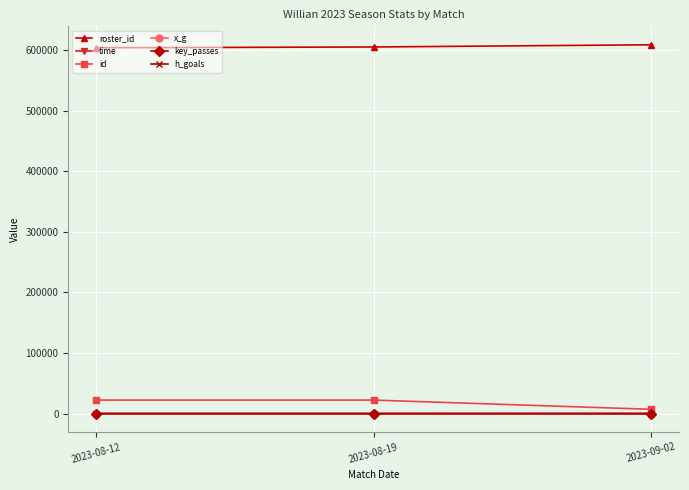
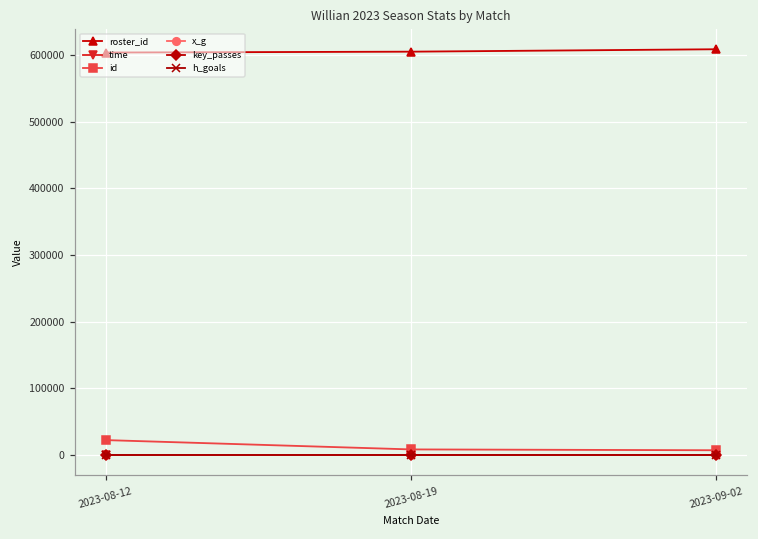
  {
    "id": {
      "2023-08-12": 20000,
-     "2023-08-19": 20000,
+     "2023-08-19": 10000,
      "2023-09-02": 10000
    }
  }
